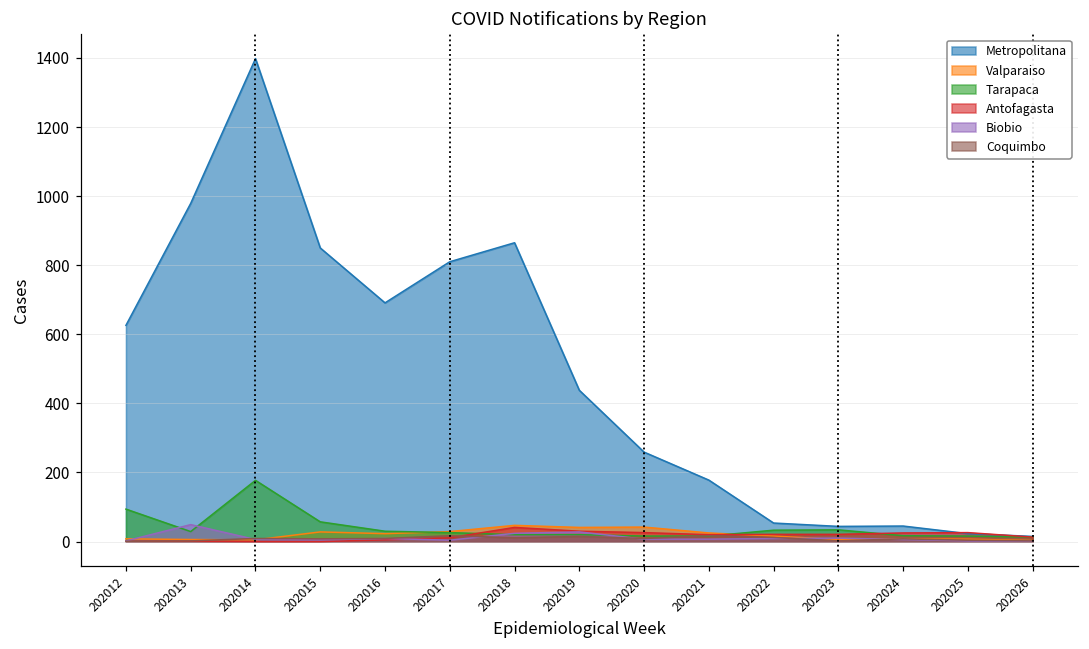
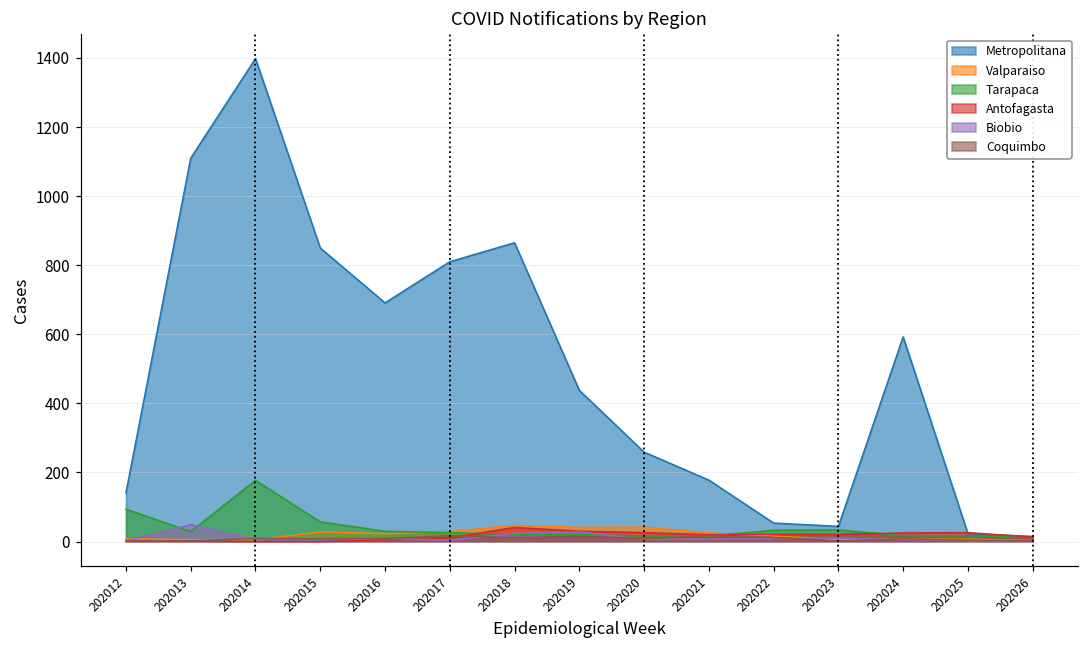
  {
    "Metropolitana": {
-     "202012": 630,
-     "202013": 980,
+     "202012": 140,
+     "202013": 1110,
      "202014": 1400,
      "202015": 850,
      "202016": 690,
      "202017": 810,
      "202018": 870,
      "202019": 440,
      "202020": 260,
      "202021": 180,
      "202022": 50,
      "202023": 40,
-     "202024": 50
+     "202024": 590
    },
    "Valparaiso": {
      "202015": 30,
      "202019": 40,
      "202020": 40
    },
    "Tarapaca": {
      "202012": 90,
      "202013": 30,
      "202014": 180,
      "202015": 60,
      "202022": 30,
      "202023": 30
    },
    "Antofagasta": {
      "202020": 30,
      "202023": 20
    },
    "Biobio": {
      "202013": 50,
      "202021": 10
    },
    "Coquimbo": {
      "202018": 10
    }
  }
